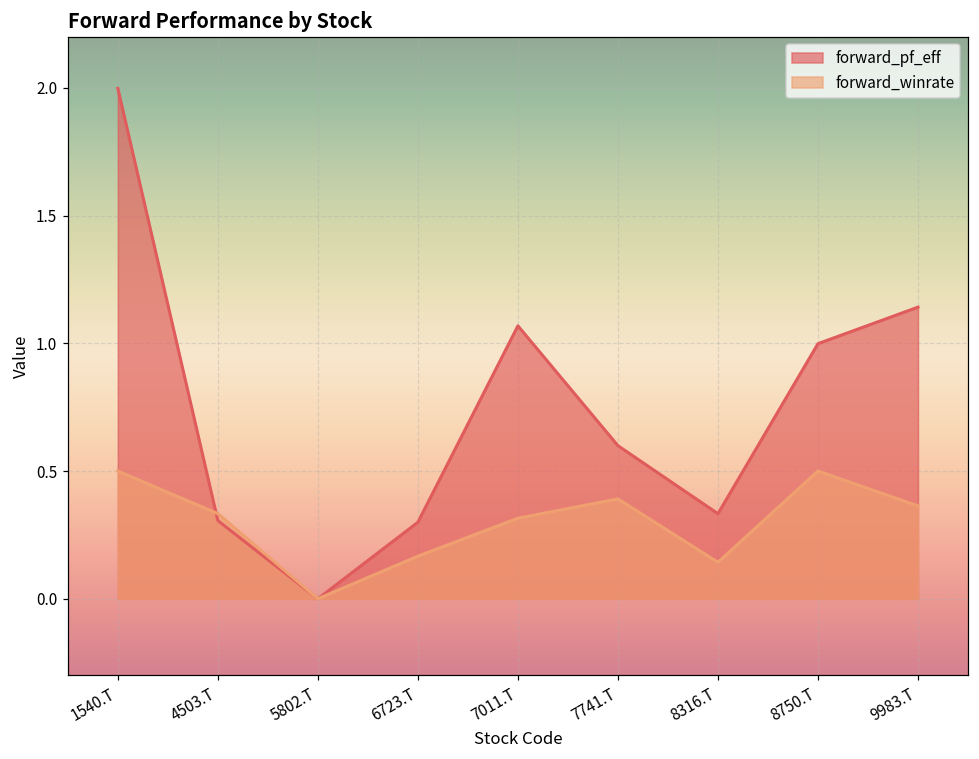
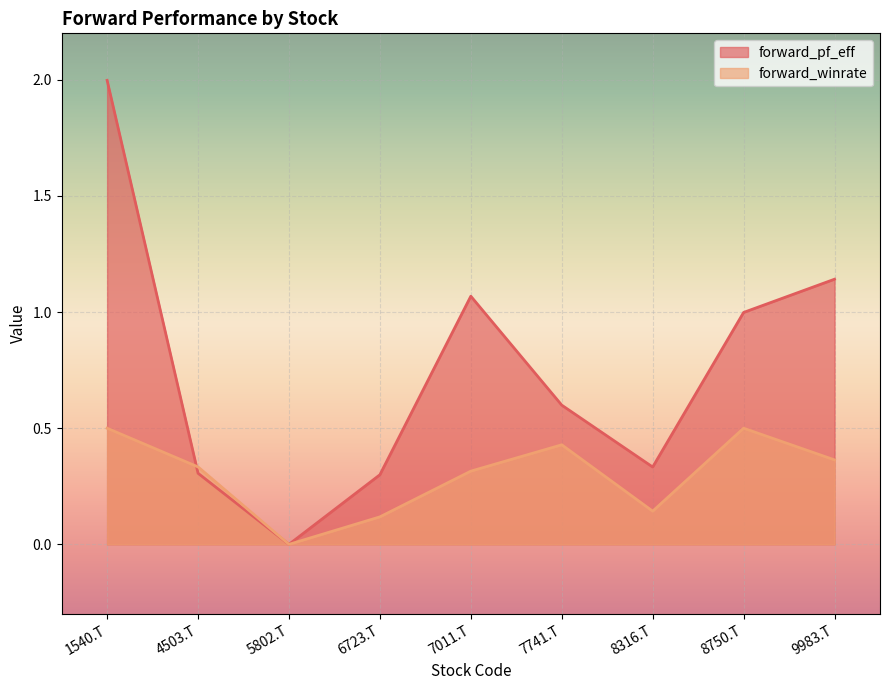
  {
    "forward_pf_eff": {
      "1540.T": 2.00,
      "4503.T": 0.31,
      "6723.T": 0.30,
      "7011.T": 1.07,
      "7741.T": 0.60,
      "8316.T": 0.33,
      "8750.T": 1.00,
      "9983.T": 1.14
    },
    "forward_winrate": {
      "1540.T": 0.50,
      "4503.T": 0.33,
-     "6723.T": 0.17,
+     "6723.T": 0.12,
      "7011.T": 0.32,
-     "7741.T": 0.39,
+     "7741.T": 0.43,
      "8316.T": 0.14,
      "8750.T": 0.50,
      "9983.T": 0.36
    }
  }
